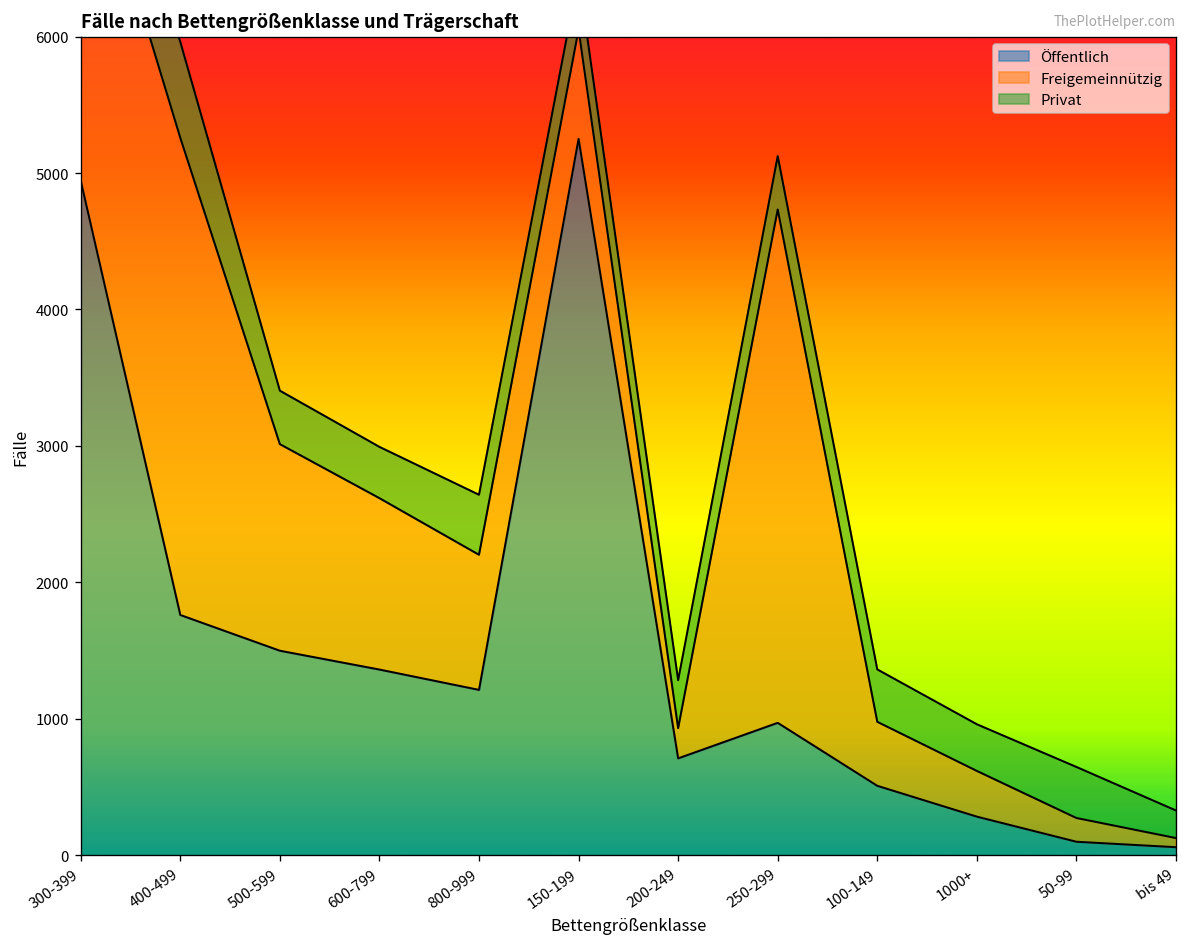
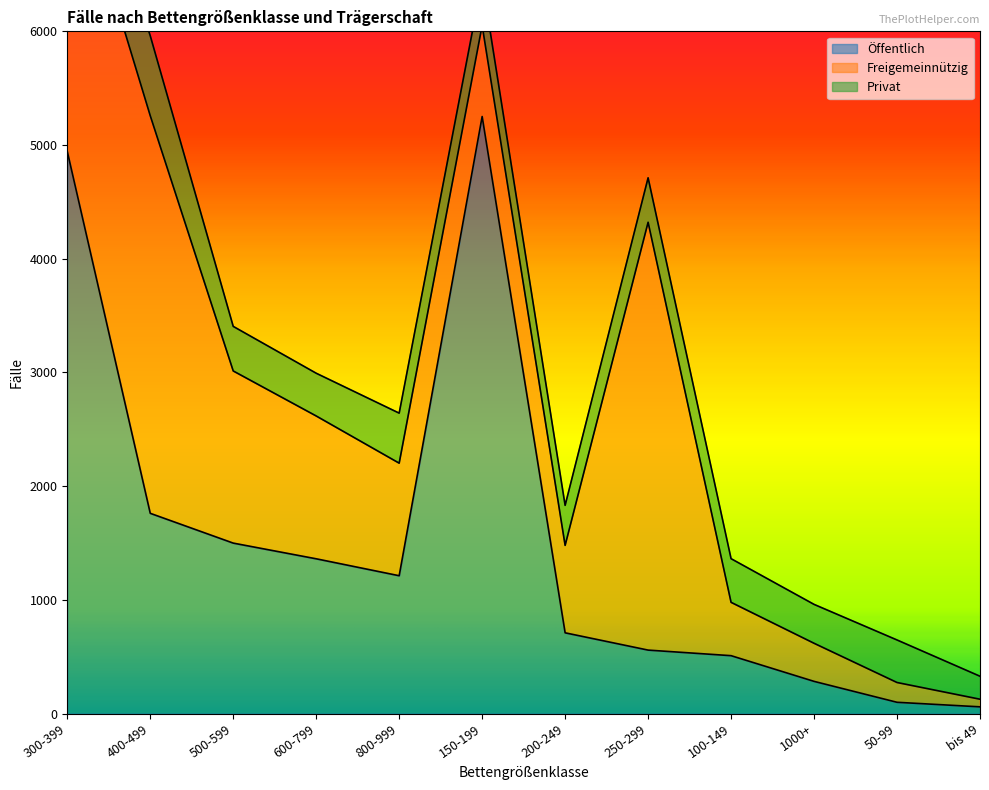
  {
    "Öffentlich": {
      "300-399": 4940,
      "400-499": 1760,
      "500-599": 1500,
      "600-799": 1360,
      "800-999": 1210,
      "150-199": 5250,
      "200-249": 710,
-     "250-299": 970,
+     "250-299": 560,
      "100-149": 510,
      "1000+": 280,
      "50-99": 100,
      "bis 49": 60
    },
    "Freigemeinnützig": {
      "400-499": 3500,
      "500-599": 1510,
      "600-799": 1260,
      "800-999": 990,
-     "200-249": 220,
+     "200-249": 770,
      "250-299": 3760,
      "100-149": 470,
      "1000+": 340,
      "50-99": 170,
      "bis 49": 70
    },
    "Privat": {
      "400-499": 700,
      "500-599": 390,
      "600-799": 380,
      "800-999": 440,
      "200-249": 350,
      "250-299": 390,
      "100-149": 380,
      "1000+": 340,
      "50-99": 370,
      "bis 49": 200
    }
  }
